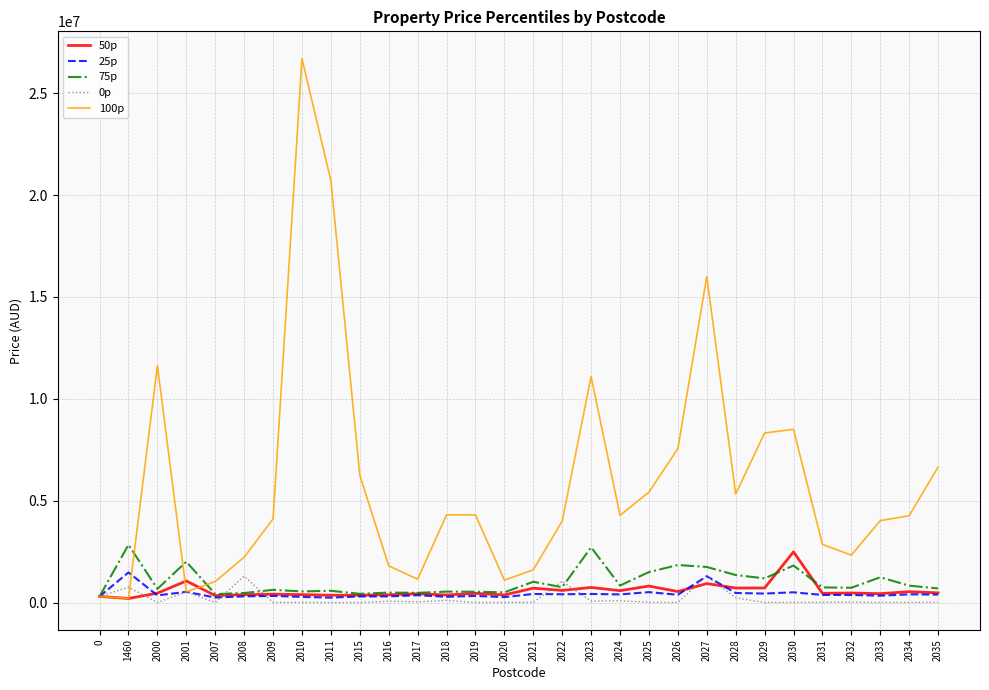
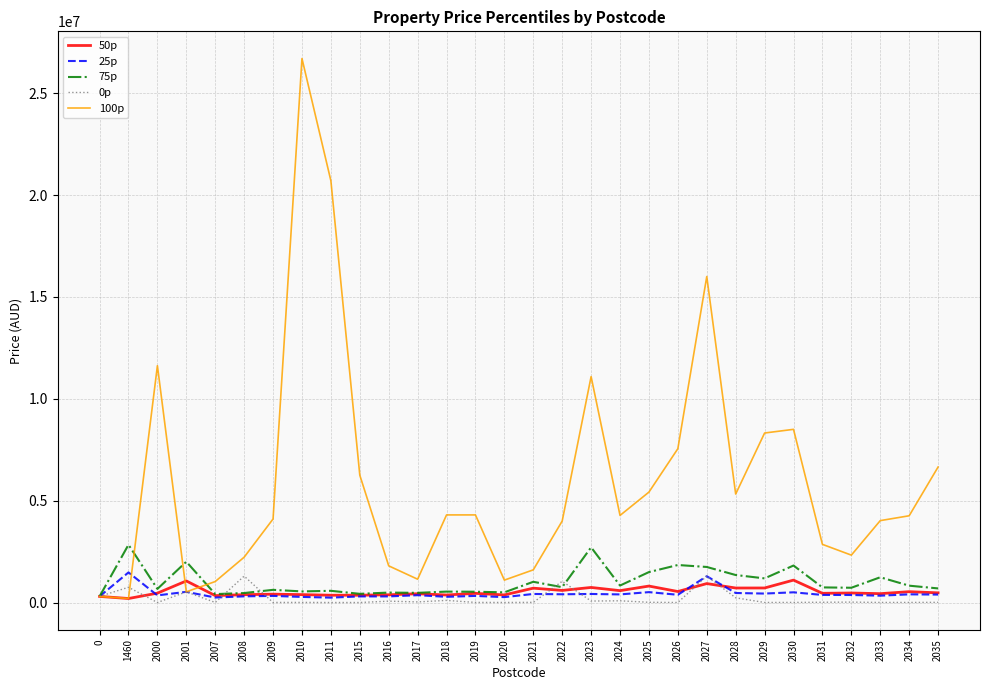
  {
    "50p": {
      "2001": 1100000,
      "2021": 700000,
      "2022": 600000,
      "2023": 700000,
      "2024": 600000,
      "2025": 800000,
      "2026": 500000,
      "2027": 900000,
      "2028": 700000,
      "2029": 700000,
-     "2030": 2500000,
+     "2030": 1100000,
      "2034": 500000
    },
    "25p": {
      "1460": 1500000,
      "2021": 400000,
      "2022": 400000,
      "2023": 400000,
      "2024": 400000,
      "2025": 500000,
      "2026": 400000,
      "2028": 500000,
      "2029": 400000,
      "2030": 500000,
      "2034": 400000
    },
    "75p": {
      "1460": 2800000,
      "2000": 700000,
      "2001": 2000000,
      "2009": 600000,
      "2010": 500000,
      "2011": 600000,
      "2018": 500000,
      "2020": 500000,
      "2021": 1000000,
      "2022": 800000,
      "2023": 2700000,
      "2024": 800000,
      "2025": 1500000,
      "2026": 1800000,
      "2027": 1700000,
      "2028": 1400000,
      "2029": 1200000,
      "2030": 1800000,
      "2031": 700000,
      "2032": 700000,
      "2033": 1200000,
      "2034": 800000,
      "2035": 700000
    },
    "0p": {
      "1460": 700000,
      "2000": 0,
      "2007": 0,
      "2008": 1300000,
      "2009": 0,
      "2010": 0,
      "2011": 0,
      "2015": 0,
      "2016": 100000,
      "2017": 0,
      "2018": 100000,
      "2019": 0,
      "2020": 0,
      "2021": 0,
      "2022": 1000000,
      "2023": 100000,
      "2024": 100000,
      "2025": 0,
      "2026": 0,
      "2028": 200000,
      "2029": 0,
      "2030": 0,
      "2031": 0,
      "2032": 0,
      "2033": 0,
      "2034": 0,
      "2035": 0
    },
    "100p": {
      "2000": 11600000,
      "2007": 1000000,
      "2008": 2200000,
      "2009": 4100000,
      "2010": 26700000,
      "2011": 20700000,
      "2015": 6300000,
      "2016": 1800000,
      "2017": 1100000,
      "2018": 4300000,
      "2019": 4300000,
      "2020": 1100000,
      "2021": 1600000,
      "2022": 4000000,
      "2023": 11100000,
      "2024": 4300000,
      "2025": 5400000,
      "2026": 7600000,
      "2027": 16000000,
      "2028": 5300000,
      "2029": 8300000,
      "2030": 8500000,
      "2031": 2900000,
      "2032": 2300000,
      "2033": 4000000,
      "2034": 4300000,
      "2035": 6700000
    }
  }
